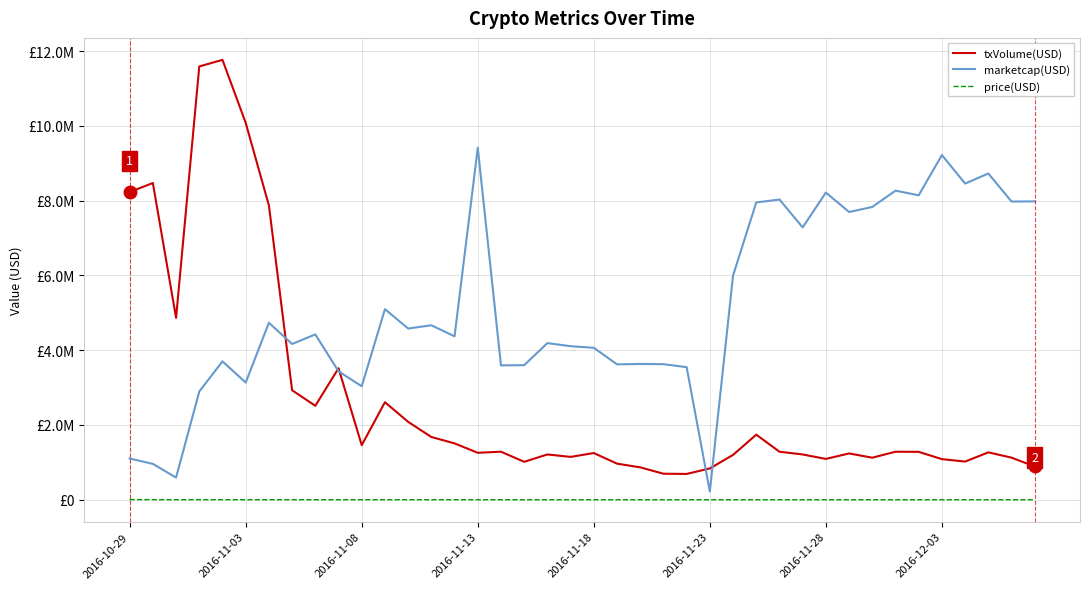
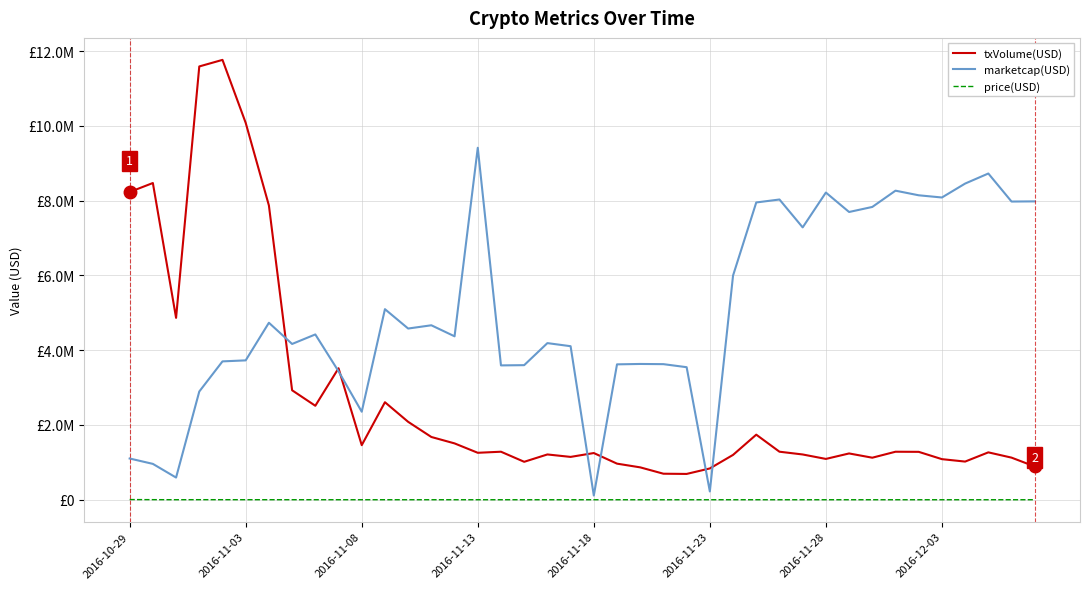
  {
    "marketcap(USD)": {
      "2016-10-29": "£1100000",
-     "2016-11-03": "£3100000",
-     "2016-11-08": "£3000000",
+     "2016-11-03": "£3700000",
+     "2016-11-08": "£2400000",
      "2016-11-13": "£9400000",
-     "2016-11-18": "£4100000",
+     "2016-11-18": "£100000",
      "2016-11-23": "£200000",
      "2016-11-28": "£8200000",
-     "2016-12-03": "£9200000"
+     "2016-12-03": "£8100000"
    },
    "price(USD)": {
      "2016-10-29": "£0",
      "2016-11-03": "£0",
      "2016-11-08": "£0",
      "2016-11-13": "£0",
      "2016-11-18": "£0",
      "2016-11-23": "£0",
      "2016-11-28": "£0",
      "2016-12-03": "£0"
    }
  }
